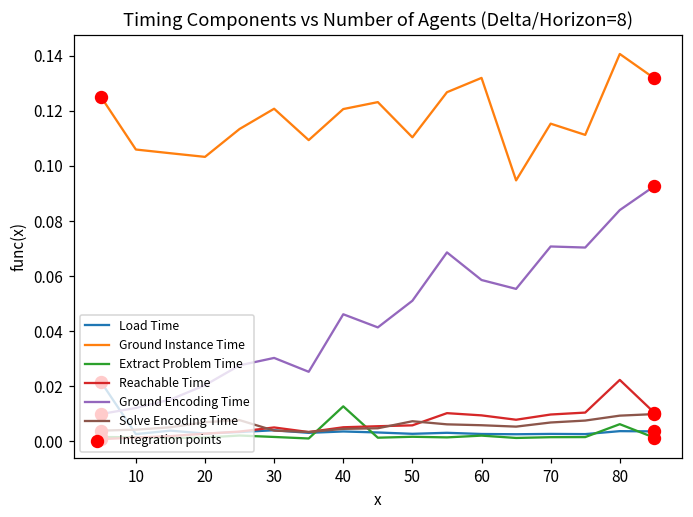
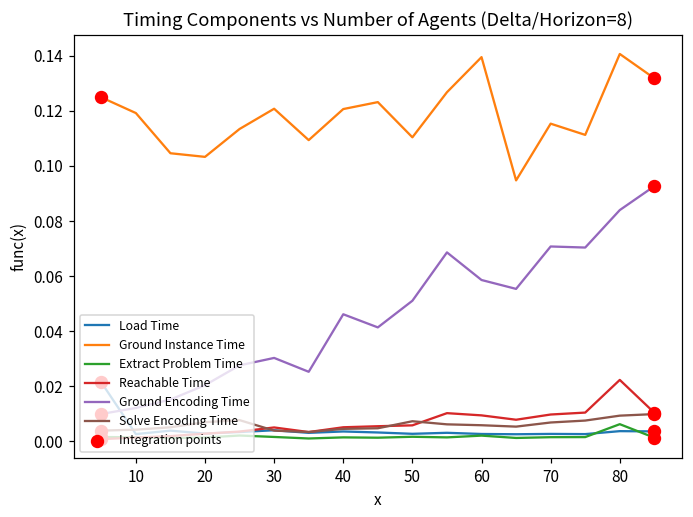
  {
    "Load Time": {
      "50": 0.003,
      "70": 0.003,
      "80": 0.004
    },
    "Ground Instance Time": {
-     "10": 0.106,
+     "10": 0.119,
      "20": 0.103,
      "30": 0.121,
      "40": 0.121,
      "50": 0.110,
-     "60": 0.132,
+     "60": 0.139,
      "70": 0.115,
      "80": 0.141
    },
    "Extract Problem Time": {
      "30": 0.002,
-     "40": 0.013,
+     "40": 0.001,
      "50": 0.002,
      "70": 0.002,
      "80": 0.006
    },
    "Reachable Time": {
      "50": 0.006,
      "60": 0.009,
      "70": 0.010,
      "80": 0.022
    },
    "Ground Encoding Time": {
      "30": 0.030,
      "40": 0.046,
      "50": 0.051,
      "60": 0.059,
      "70": 0.071,
      "80": 0.084
    },
    "Solve Encoding Time": {
      "50": 0.007,
      "60": 0.006,
      "70": 0.007,
      "80": 0.009
    }
  }
